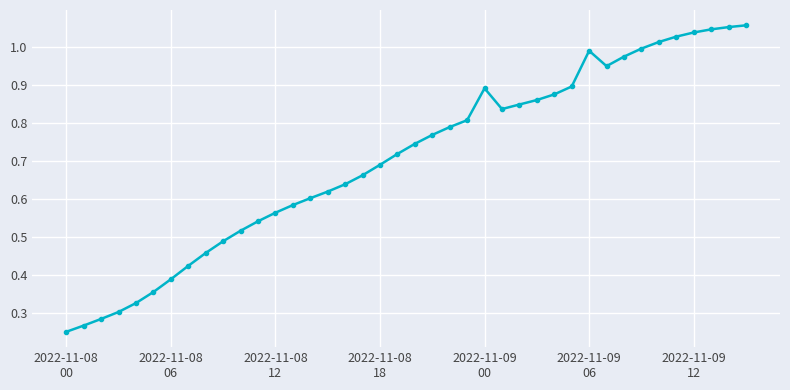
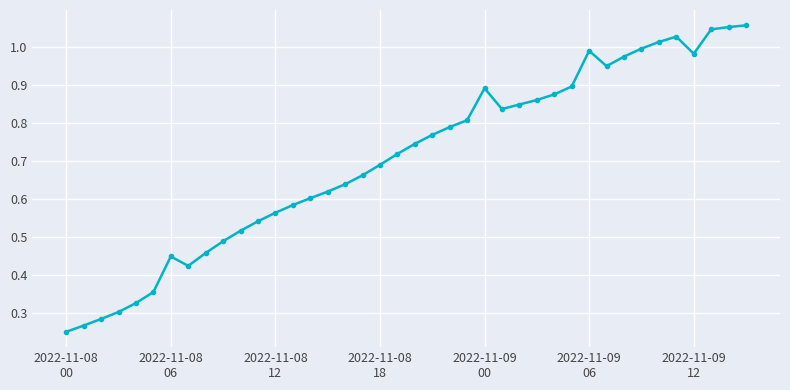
  {
    "2022-11-08 00": 0.25,
-   "2022-11-08 06": 0.39,
+   "2022-11-08 06": 0.45,
    "2022-11-08 12": 0.56,
    "2022-11-08 18": 0.69,
    "2022-11-09 00": 0.89,
    "2022-11-09 06": 0.99,
-   "2022-11-09 12": 1.04
+   "2022-11-09 12": 0.98
  }
